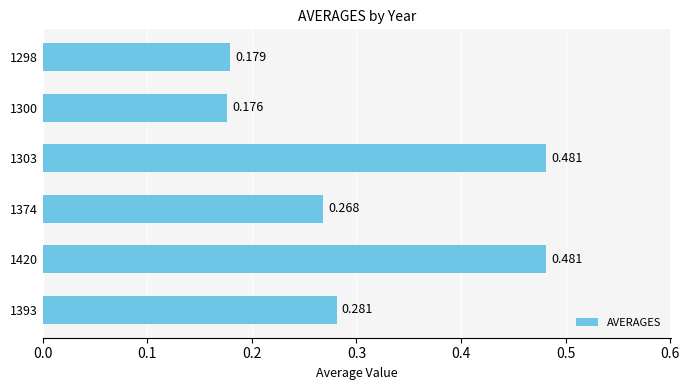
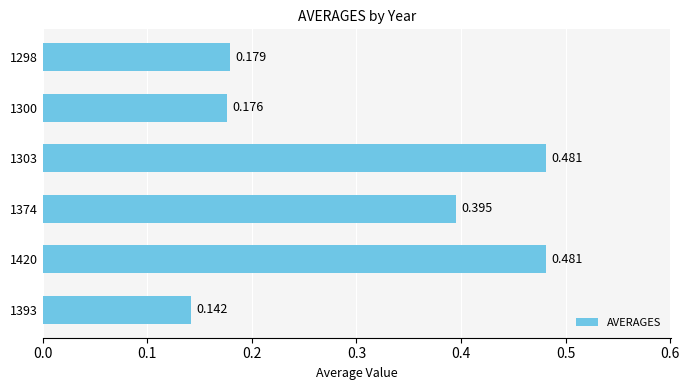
  {
    "1298": 0.179,
    "1300": 0.176,
    "1303": 0.481,
-   "1374": 0.268,
+   "1374": 0.395,
    "1420": 0.481,
-   "1393": 0.281
+   "1393": 0.142
  }
